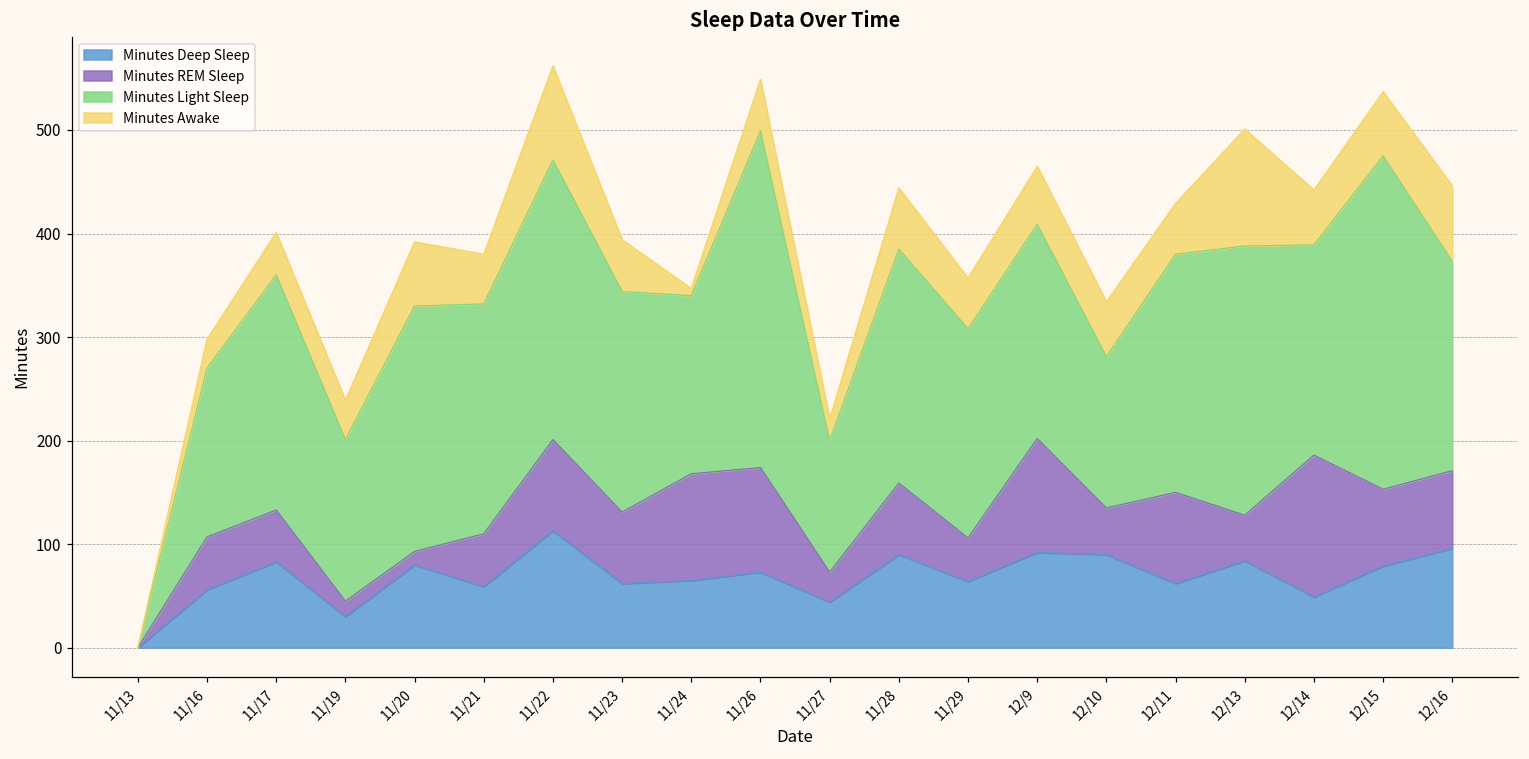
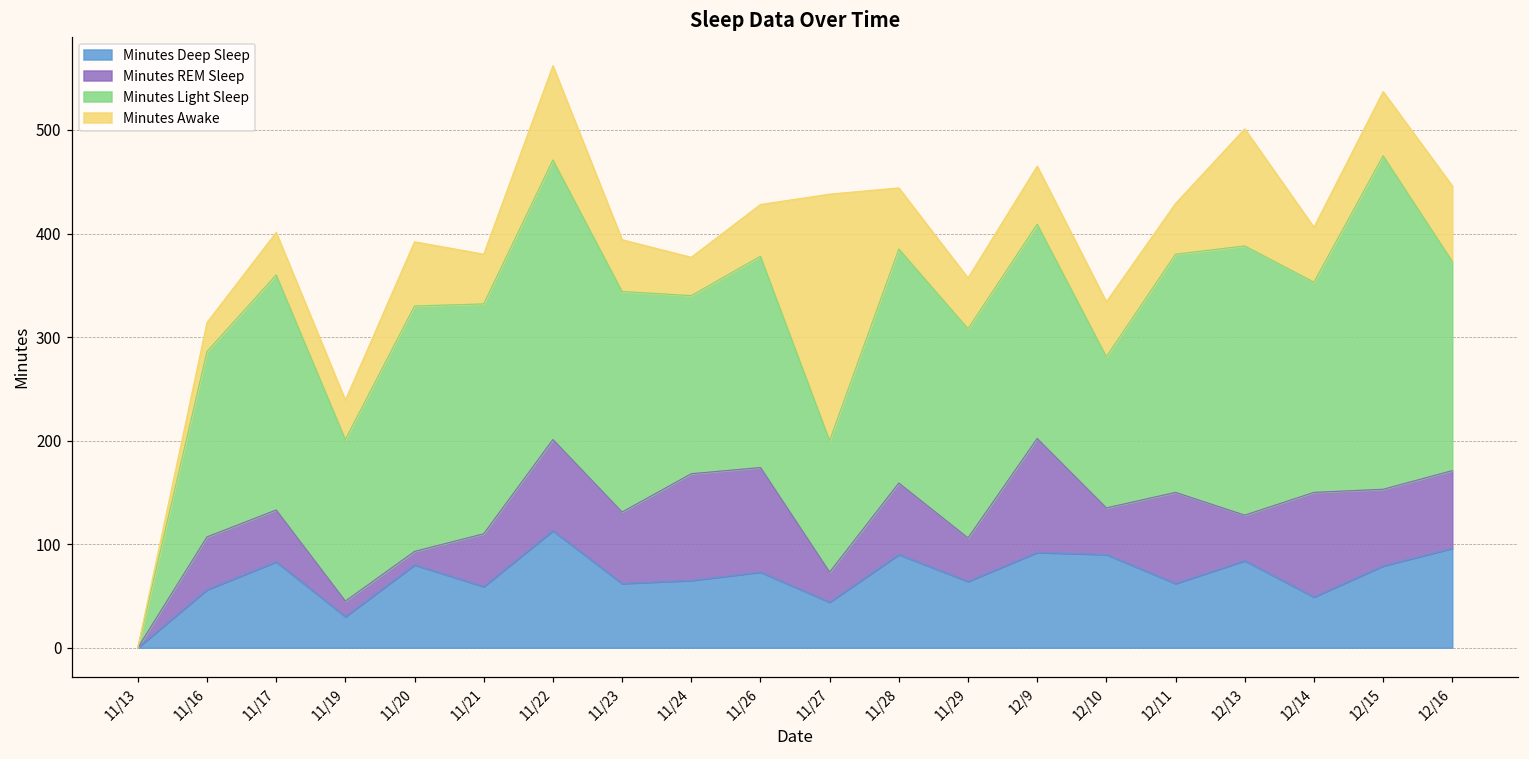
  {
    "Minutes Deep Sleep": {
      "11/16": 60,
      "11/17": 80,
      "11/19": 30,
      "11/20": 80,
      "11/21": 60,
      "11/22": 110,
      "11/23": 60,
      "11/24": 70,
      "11/26": 70,
      "11/27": 40,
      "11/28": 90,
      "11/29": 60,
      "12/9": 90,
      "12/10": 90,
      "12/11": 60,
      "12/13": 80,
      "12/14": 50,
      "12/15": 80,
      "12/16": 100
    },
    "Minutes REM Sleep": {
      "11/16": 50,
      "11/17": 50,
      "11/19": 20,
      "11/20": 10,
      "11/21": 50,
      "11/22": 90,
      "11/23": 70,
      "11/24": 100,
      "11/26": 100,
      "11/27": 30,
      "11/28": 70,
      "11/29": 40,
      "12/9": 110,
      "12/10": 50,
      "12/11": 90,
      "12/13": 40,
-     "12/14": 140,
+     "12/14": 100,
      "12/15": 70,
      "12/16": 80
    },
    "Minutes Light Sleep": {
-     "11/16": 160,
+     "11/16": 180,
      "11/17": 230,
      "11/19": 160,
      "11/20": 240,
      "11/21": 220,
      "11/22": 270,
      "11/23": 210,
      "11/24": 170,
-     "11/26": 330,
+     "11/26": 200,
      "11/27": 130,
      "11/28": 230,
      "11/29": 200,
      "12/9": 210,
      "12/10": 150,
      "12/11": 230,
      "12/13": 260,
      "12/14": 200,
      "12/15": 320,
      "12/16": 200
    },
    "Minutes Awake": {
      "11/16": 30,
      "11/17": 40,
      "11/19": 40,
      "11/20": 60,
      "11/21": 50,
      "11/22": 90,
      "11/23": 50,
-     "11/24": 10,
+     "11/24": 40,
      "11/26": 50,
-     "11/27": 20,
+     "11/27": 240,
      "11/28": 60,
      "11/29": 50,
      "12/9": 60,
      "12/10": 50,
      "12/11": 50,
      "12/13": 110,
      "12/14": 50,
      "12/15": 60,
      "12/16": 70
    }
  }
